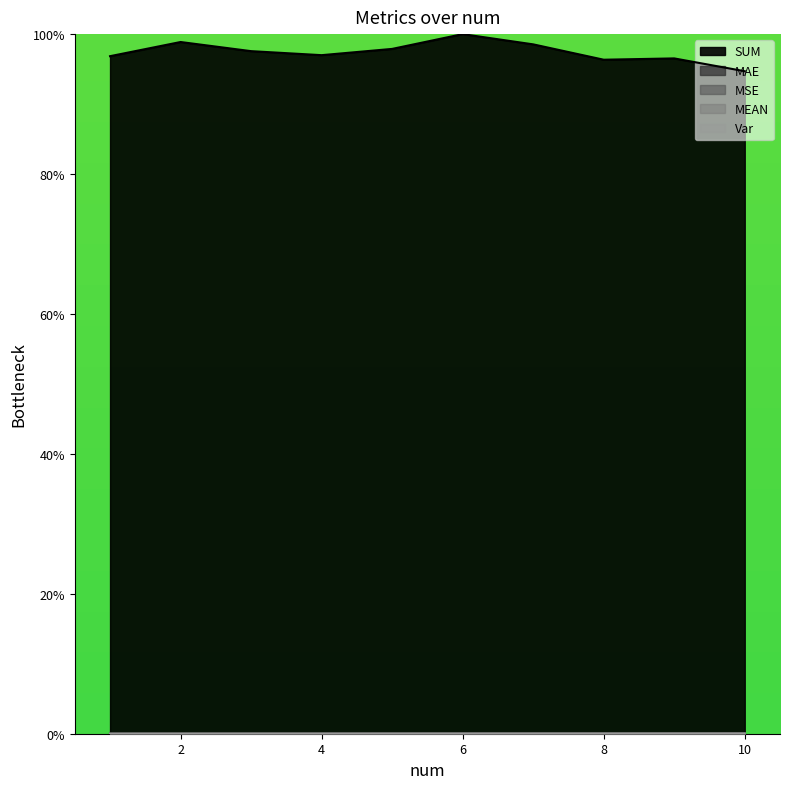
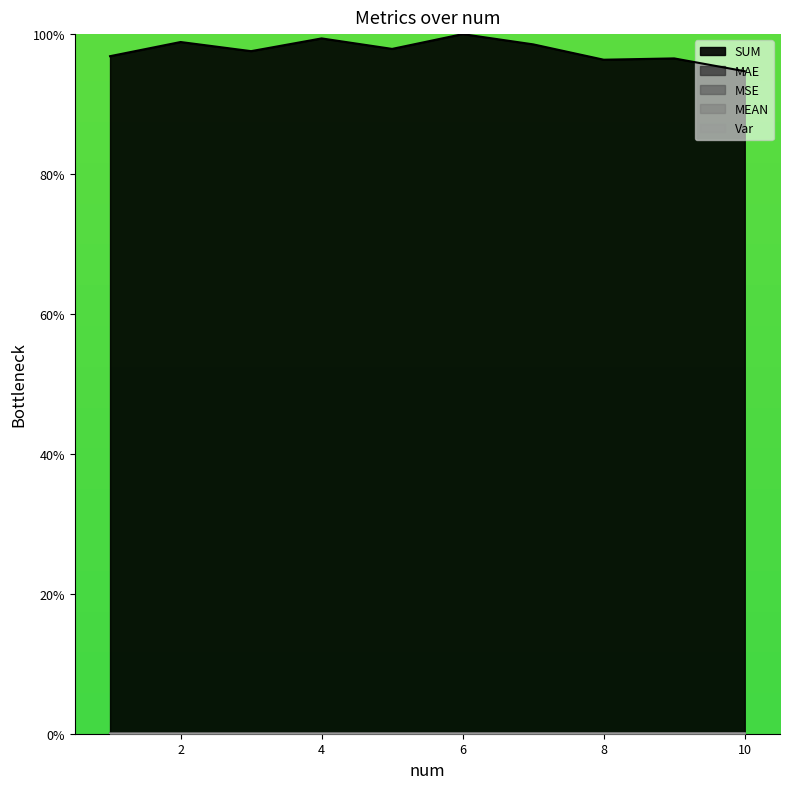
  {
    "SUM": {
      "2": "99%",
-     "4": "97%",
+     "4": "99%",
      "6": "100%",
      "8": "96%"
    }
  }
